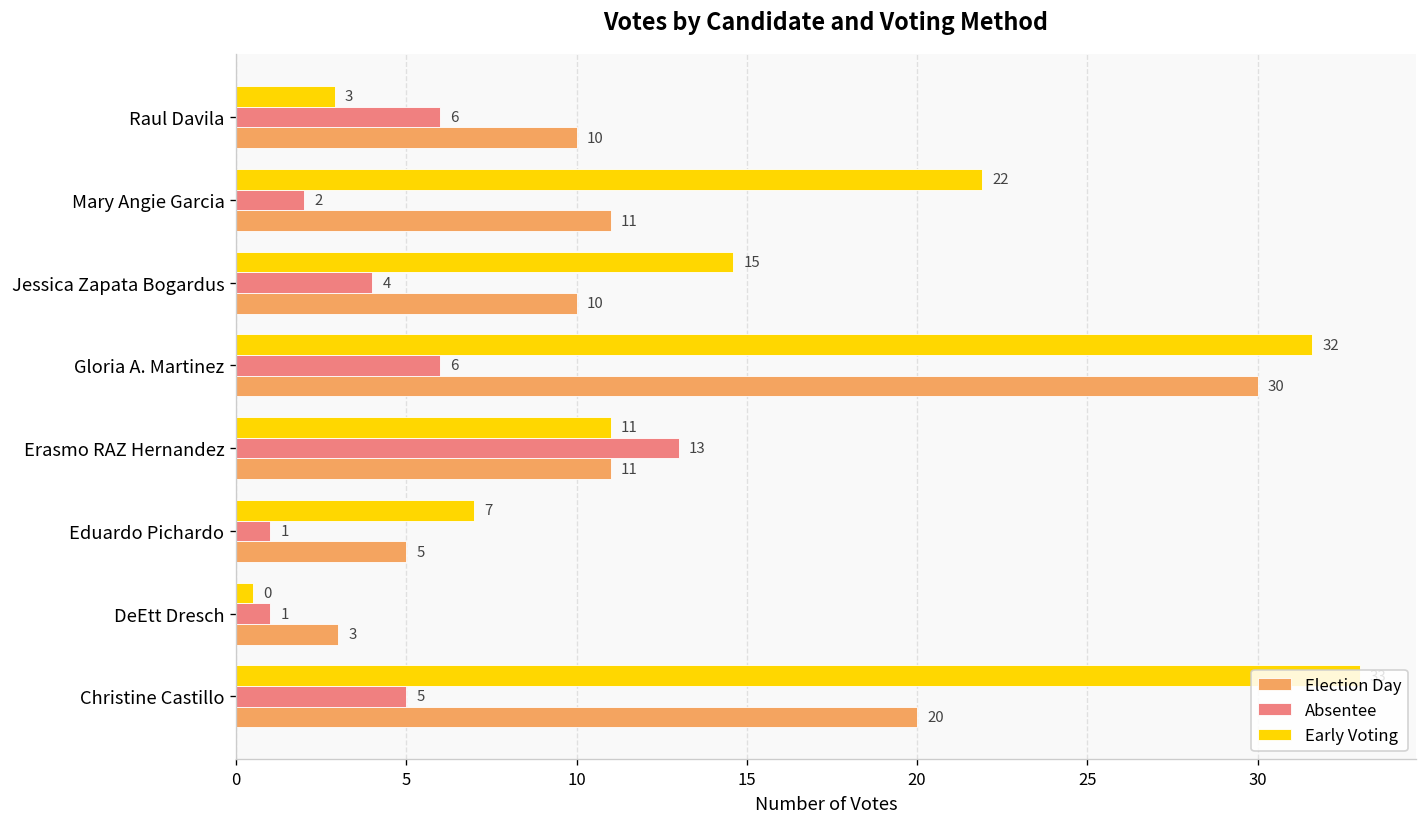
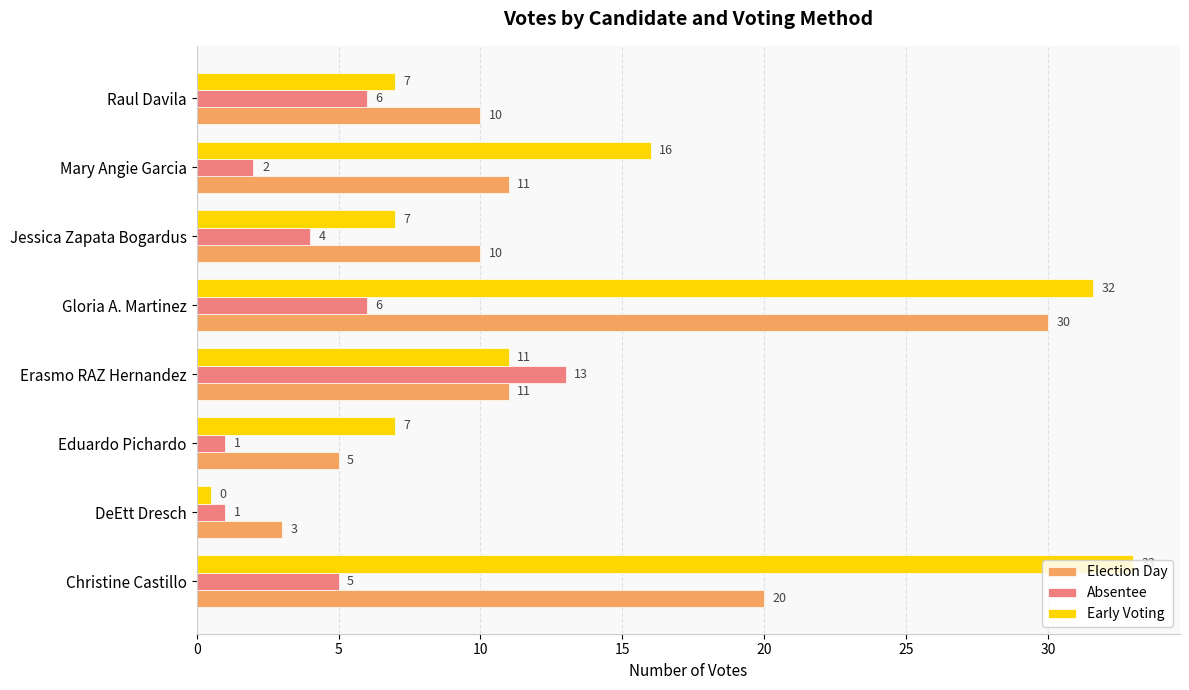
  {
    "Early Voting": {
-     "Raul Davila": 3,
-     "Mary Angie Garcia": 22,
-     "Jessica Zapata Bogardus": 15,
+     "Raul Davila": 7,
+     "Mary Angie Garcia": 16,
+     "Jessica Zapata Bogardus": 7,
      "Gloria A. Martinez": 32,
      "Erasmo RAZ Hernandez": 11,
      "Eduardo Pichardo": 7,
      "DeEtt Dresch": 0
    }
  }
